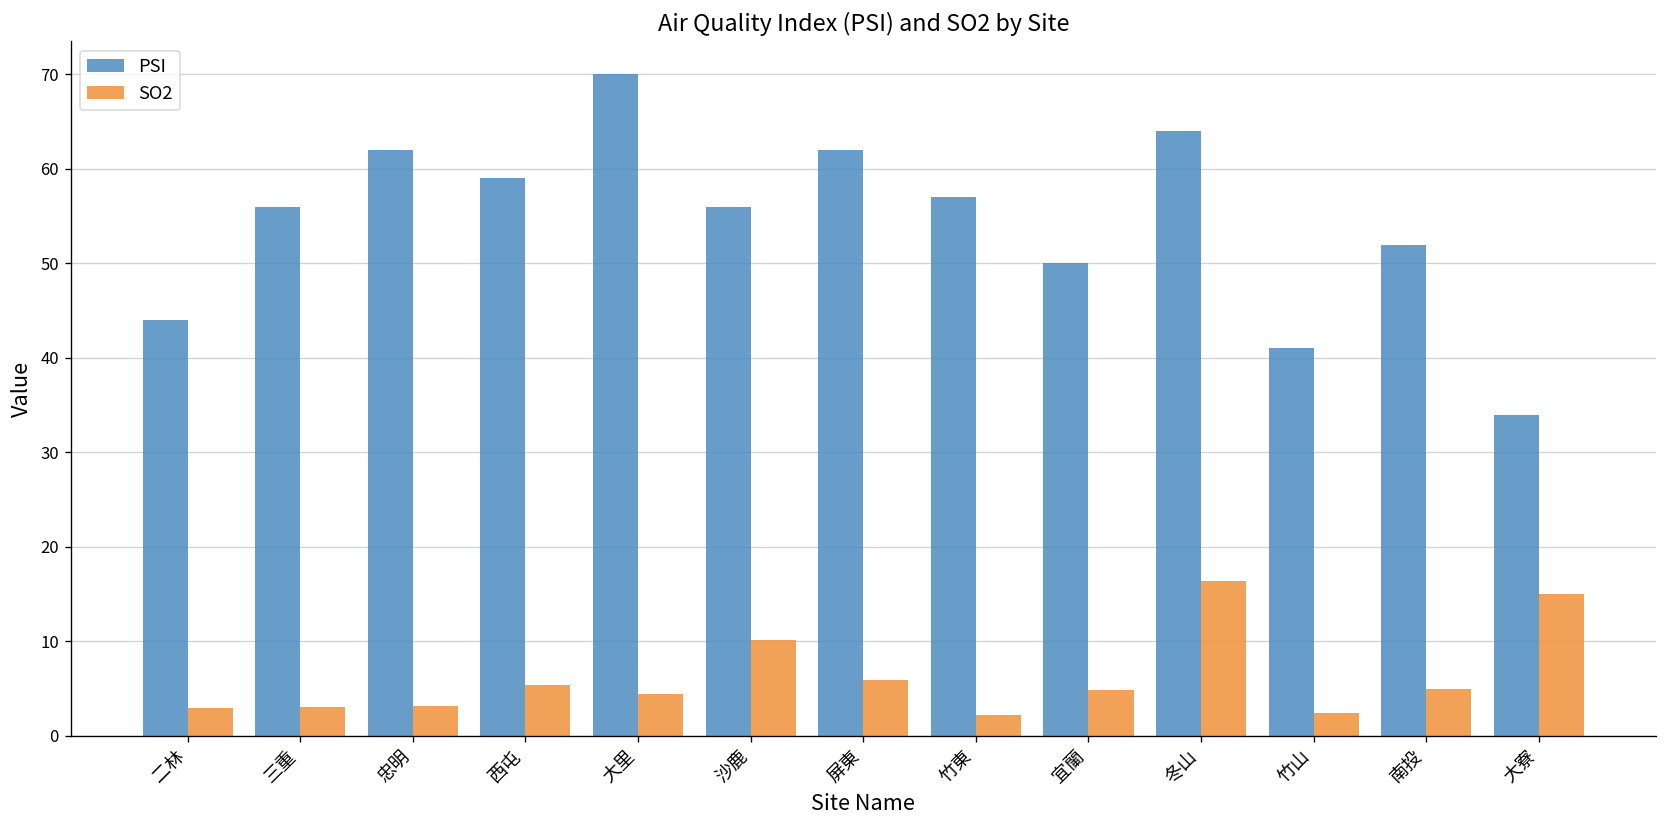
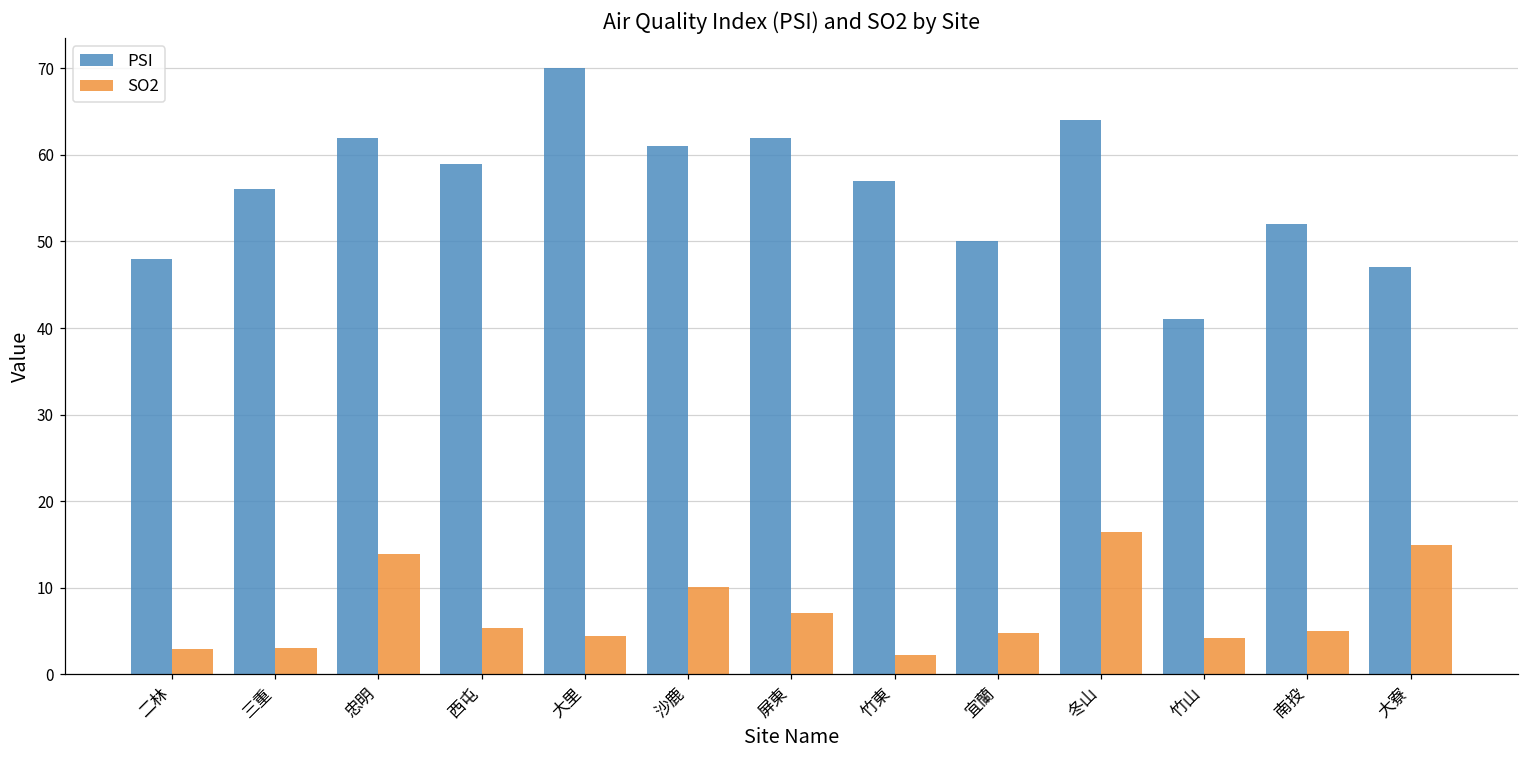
  {
    "PSI": {
-     "二林": 44,
+     "二林": 48,
      "三重": 56,
      "忠明": 62,
      "西屯": 59,
      "大里": 70,
-     "沙鹿": 56,
+     "沙鹿": 61,
      "屏東": 62,
      "竹東": 57,
      "宜蘭": 50,
      "冬山": 64,
      "竹山": 41,
      "南投": 52,
-     "大寮": 34
+     "大寮": 47
    },
    "SO2": {
      "二林": 3,
      "三重": 3,
-     "忠明": 3,
+     "忠明": 14,
      "西屯": 5,
      "大里": 4,
      "沙鹿": 10,
-     "屏東": 6,
+     "屏東": 7,
      "竹東": 2,
      "宜蘭": 5,
      "冬山": 16,
-     "竹山": 2,
+     "竹山": 4,
      "南投": 5,
      "大寮": 15
    }
  }
